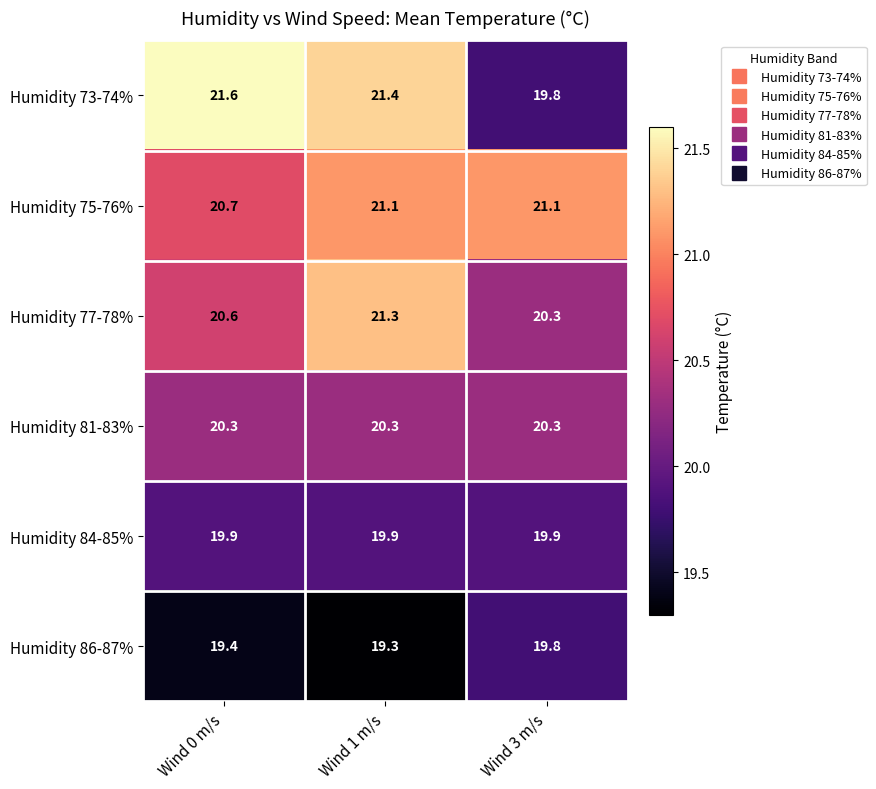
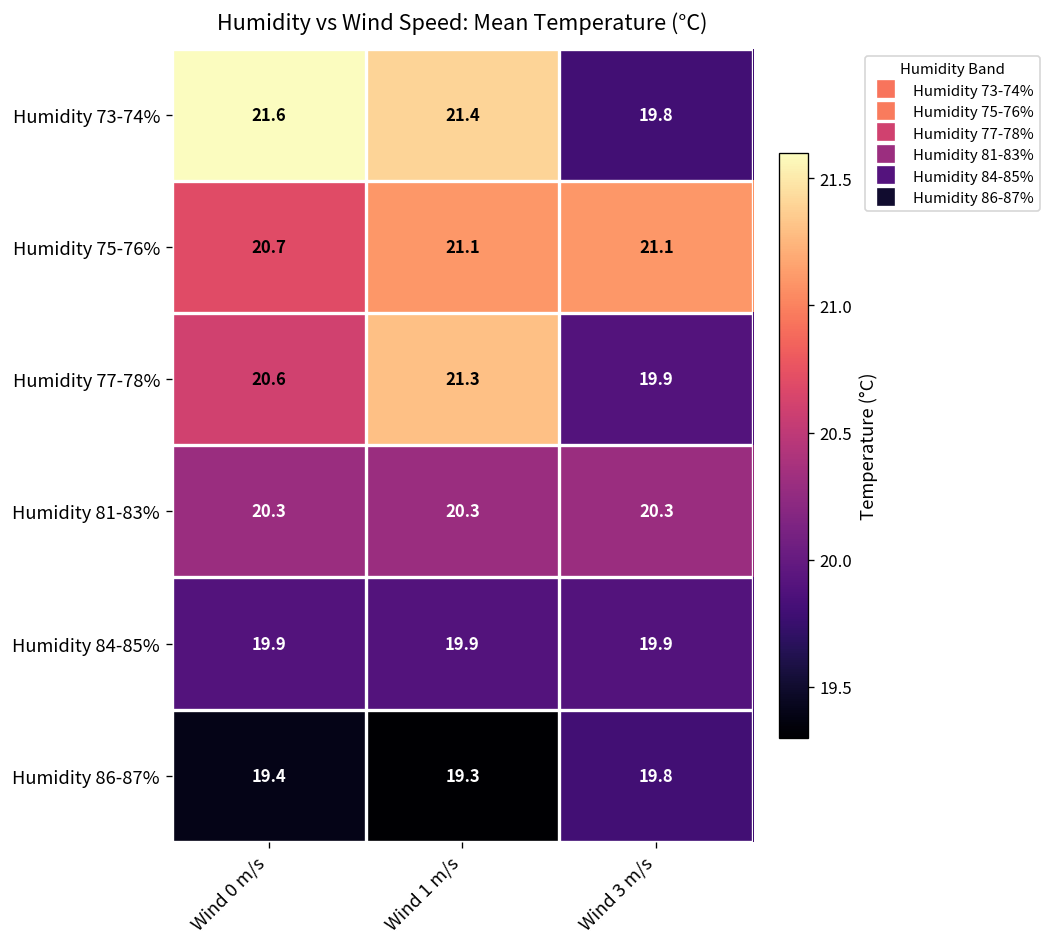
  {
    "Humidity 73-74%": {
      "Wind 0 m/s": 21.6,
      "Wind 1 m/s": 21.4,
      "Wind 3 m/s": 19.8
    },
    "Humidity 75-76%": {
      "Wind 0 m/s": 20.7,
      "Wind 1 m/s": 21.1,
      "Wind 3 m/s": 21.1
    },
    "Humidity 77-78%": {
      "Wind 0 m/s": 20.6,
      "Wind 1 m/s": 21.3,
-     "Wind 3 m/s": 20.3
+     "Wind 3 m/s": 19.9
    },
    "Humidity 81-83%": {
      "Wind 0 m/s": 20.3,
      "Wind 1 m/s": 20.3,
      "Wind 3 m/s": 20.3
    },
    "Humidity 84-85%": {
      "Wind 0 m/s": 19.9,
      "Wind 1 m/s": 19.9,
      "Wind 3 m/s": 19.9
    },
    "Humidity 86-87%": {
      "Wind 0 m/s": 19.4,
      "Wind 1 m/s": 19.3,
      "Wind 3 m/s": 19.8
    }
  }
